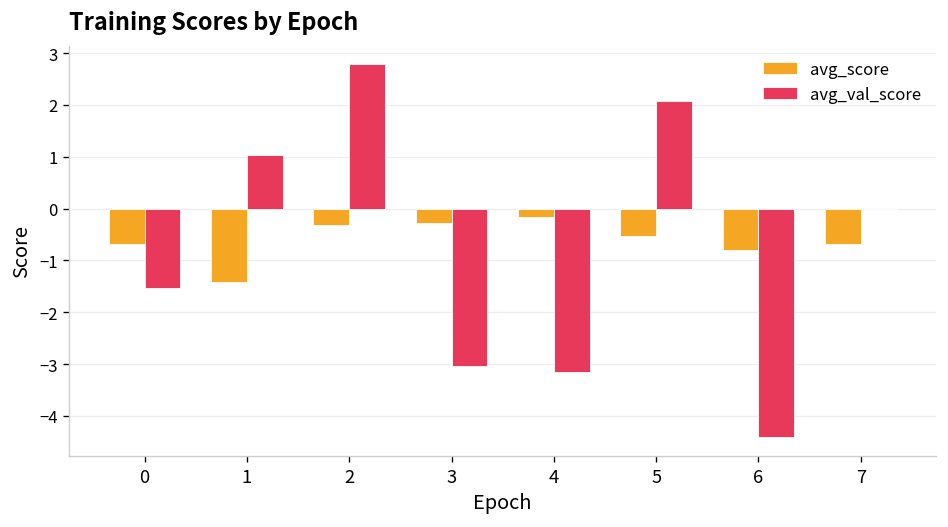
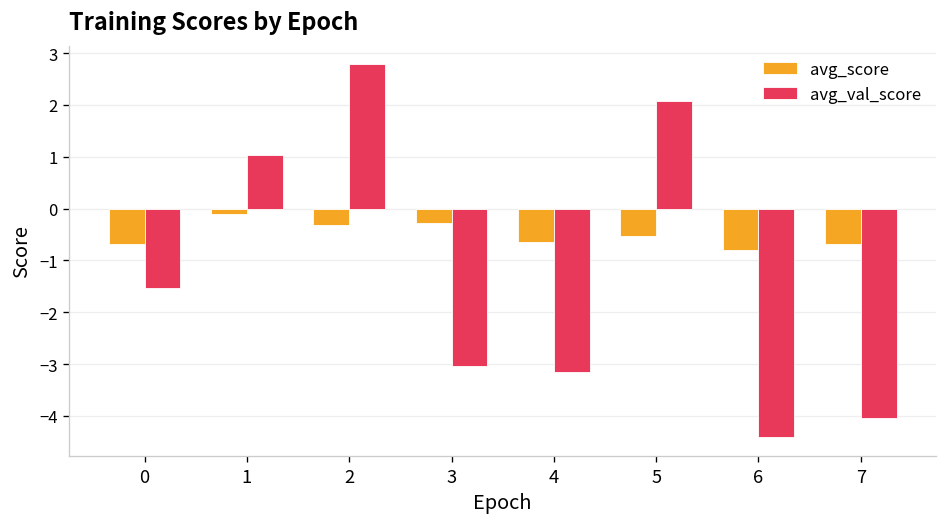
  {
    "avg_score": {
      "0": -0.7,
-     "1": -1.4,
+     "1": -0.1,
      "2": -0.3,
      "3": -0.3,
-     "4": -0.2,
+     "4": -0.6,
      "5": -0.5,
      "6": -0.8,
      "7": -0.7
    },
    "avg_val_score": {
      "0": -1.5,
      "1": 1.0,
      "2": 2.8,
      "3": -3.0,
      "4": -3.2,
      "5": 2.1,
      "6": -4.4,
-     "7": 0.0
+     "7": -4.0
    }
  }
